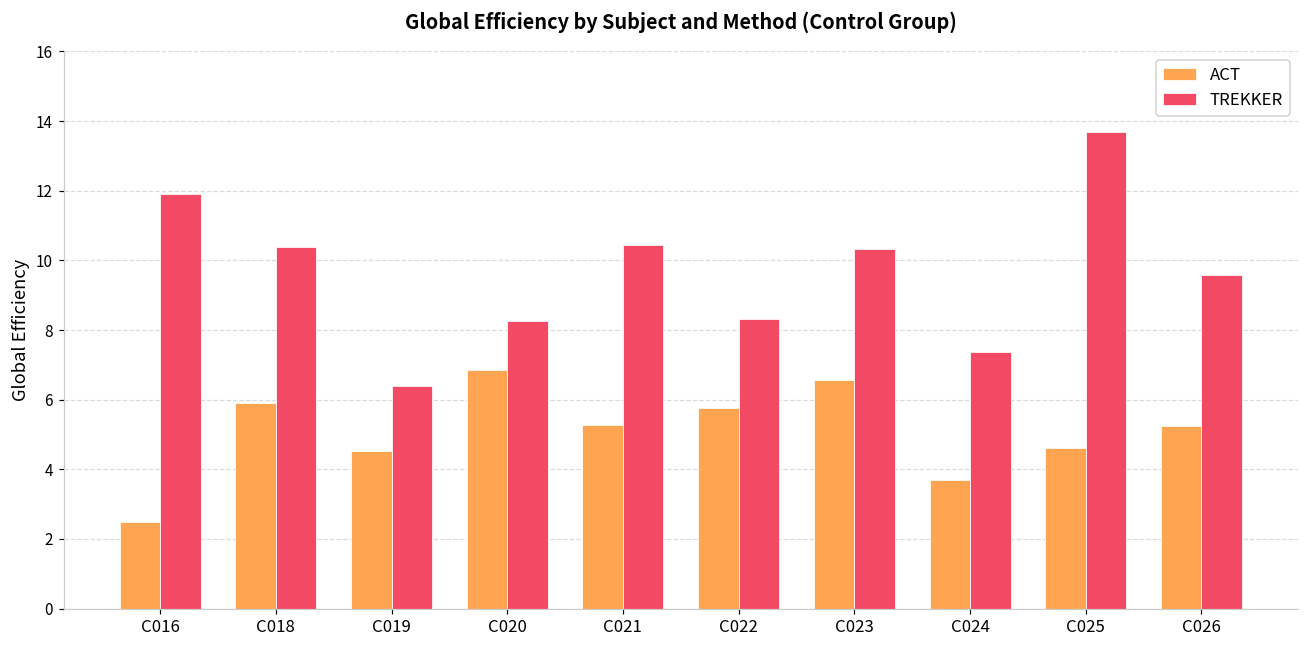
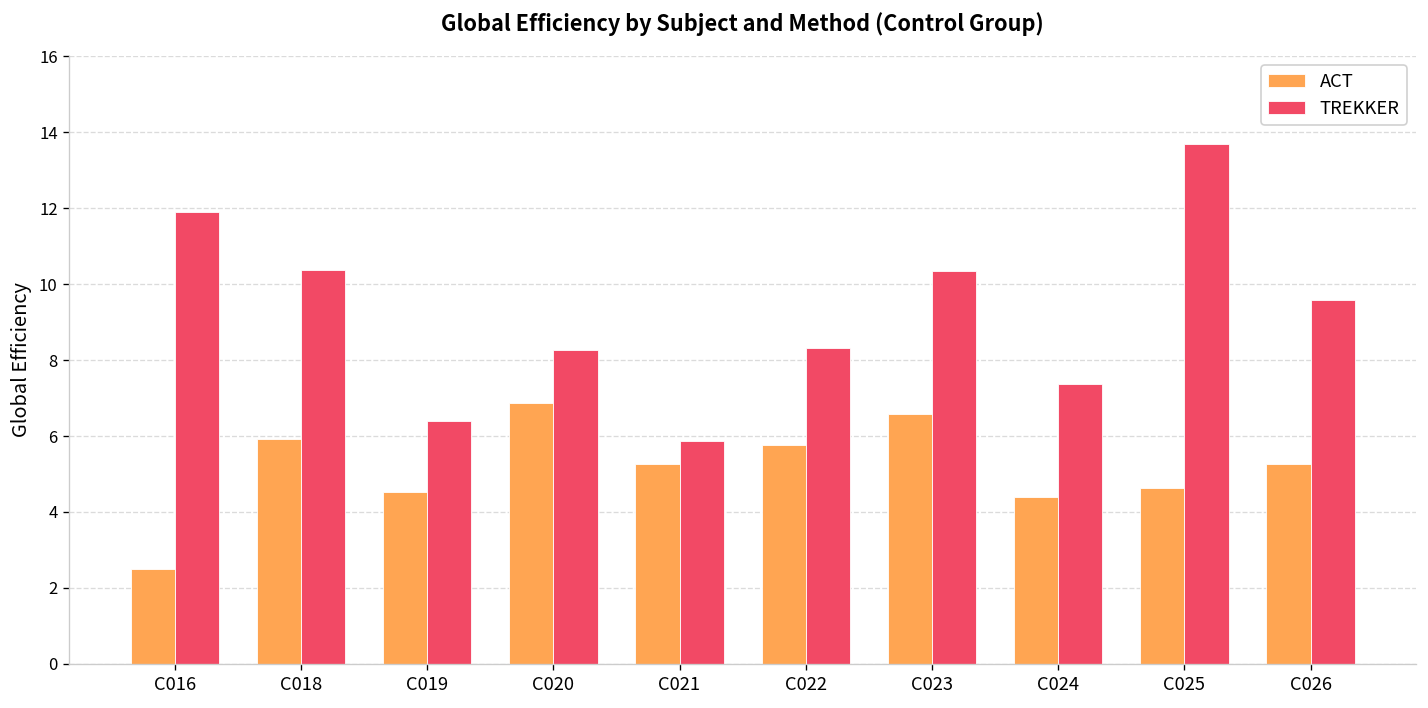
  {
    "ACT": {
      "C016": 2.5,
      "C018": 5.9,
      "C019": 4.5,
      "C020": 6.9,
      "C021": 5.3,
      "C022": 5.8,
      "C023": 6.6,
-     "C024": 3.7,
+     "C024": 4.4,
      "C025": 4.6,
      "C026": 5.3
    },
    "TREKKER": {
      "C016": 11.9,
      "C018": 10.4,
      "C019": 6.4,
      "C020": 8.3,
-     "C021": 10.5,
+     "C021": 5.9,
      "C022": 8.3,
      "C023": 10.3,
      "C024": 7.4,
      "C025": 13.7,
      "C026": 9.6
    }
  }
